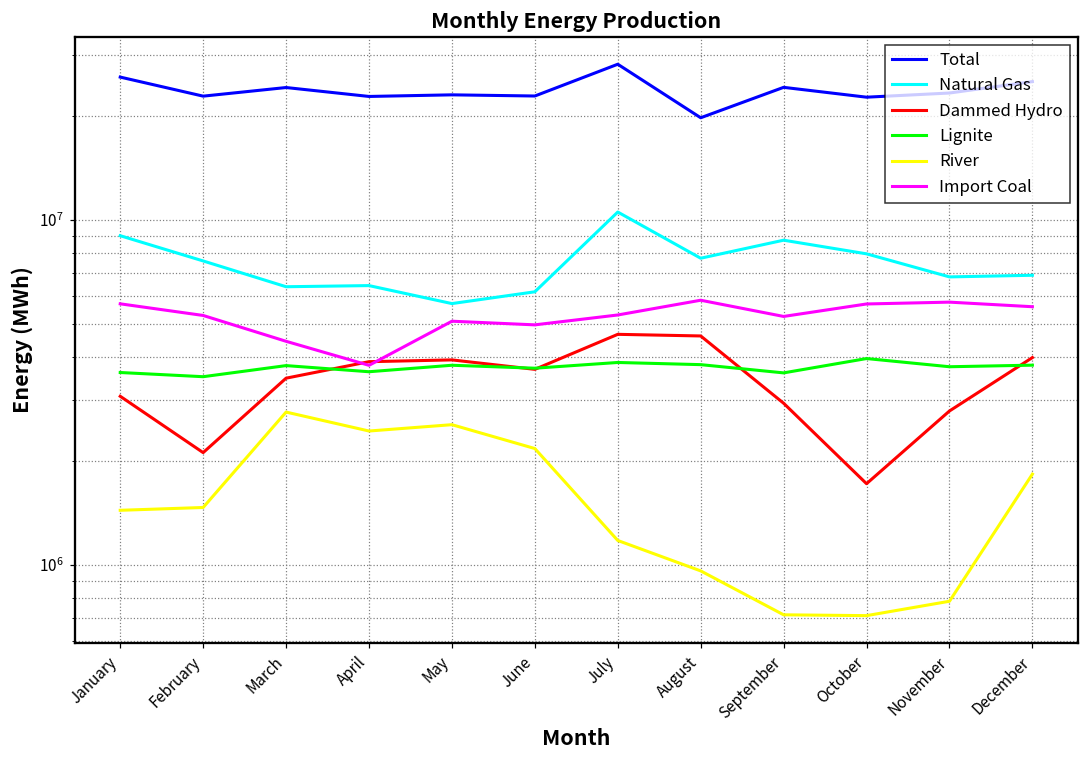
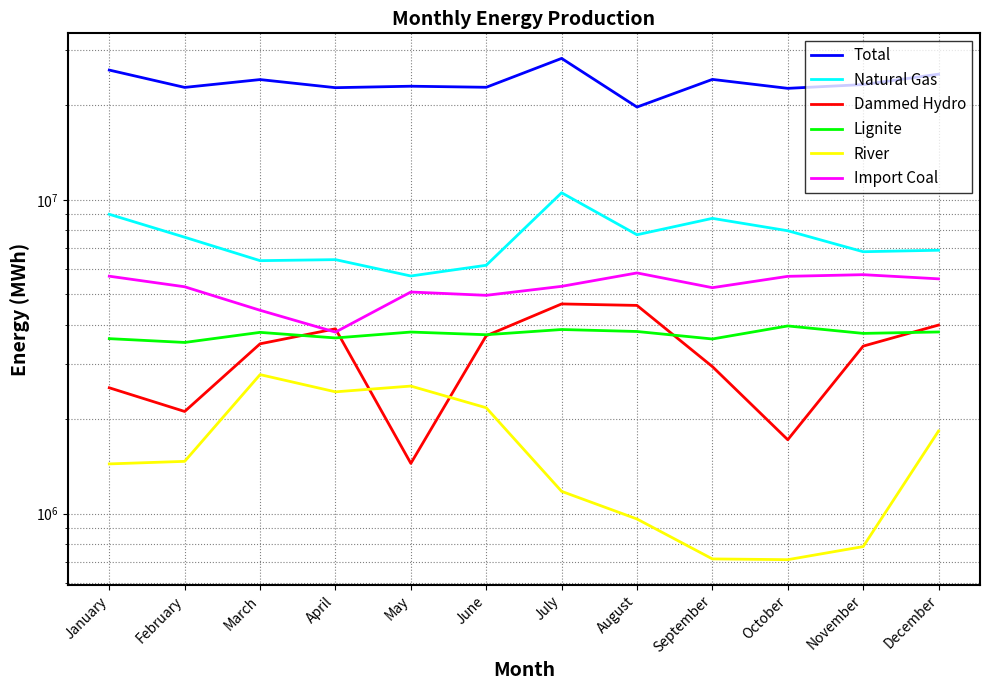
  {
    "Total": {
      "January": 26000000,
      "February": 23000000,
      "March": 24000000,
      "April": 23000000,
      "May": 23000000,
      "June": 23000000,
      "July": 28000000,
      "August": 20000000,
      "September": 24000000,
      "October": 23000000
    },
    "Natural Gas": {
      "January": 9000000,
      "February": 7600000,
      "March": 6400000,
      "April": 6400000,
      "May": 5700000,
      "June": 6200000,
      "July": 10500000,
      "August": 7700000,
      "September": 8700000,
      "October": 8000000,
      "November": 6800000,
      "December": 6900000
    },
    "Dammed Hydro": {
-     "January": 3100000,
+     "January": 2500000,
      "February": 2100000,
      "March": 3500000,
      "April": 3900000,
-     "May": 3900000,
+     "May": 1400000,
      "July": 4700000,
      "August": 4600000,
      "September": 2900000,
      "October": 1700000,
-     "November": 2800000,
+     "November": 3400000,
      "December": 4000000
    },
    "Lignite": {
      "January": 3600000,
      "February": 3500000,
      "March": 3800000,
      "April": 3600000,
      "May": 3800000,
      "July": 3900000,
      "August": 3800000,
      "September": 3600000,
      "October": 4000000,
      "November": 3800000,
      "December": 3800000
    },
    "River": {
      "January": 1400000,
      "February": 1500000,
      "March": 2800000,
      "April": 2400000,
      "May": 2500000,
      "June": 2200000,
      "July": 1180000,
      "August": 960000,
      "September": 720000,
      "October": 710000,
      "November": 780000,
      "December": 1800000
    },
    "Import Coal": {
      "January": 5700000,
      "February": 5300000,
      "March": 4400000,
      "April": 3800000,
      "May": 5100000,
      "June": 5000000,
      "July": 5300000,
      "August": 5800000,
      "September": 5200000,
      "October": 5700000,
      "November": 5800000,
      "December": 5600000
    }
  }
